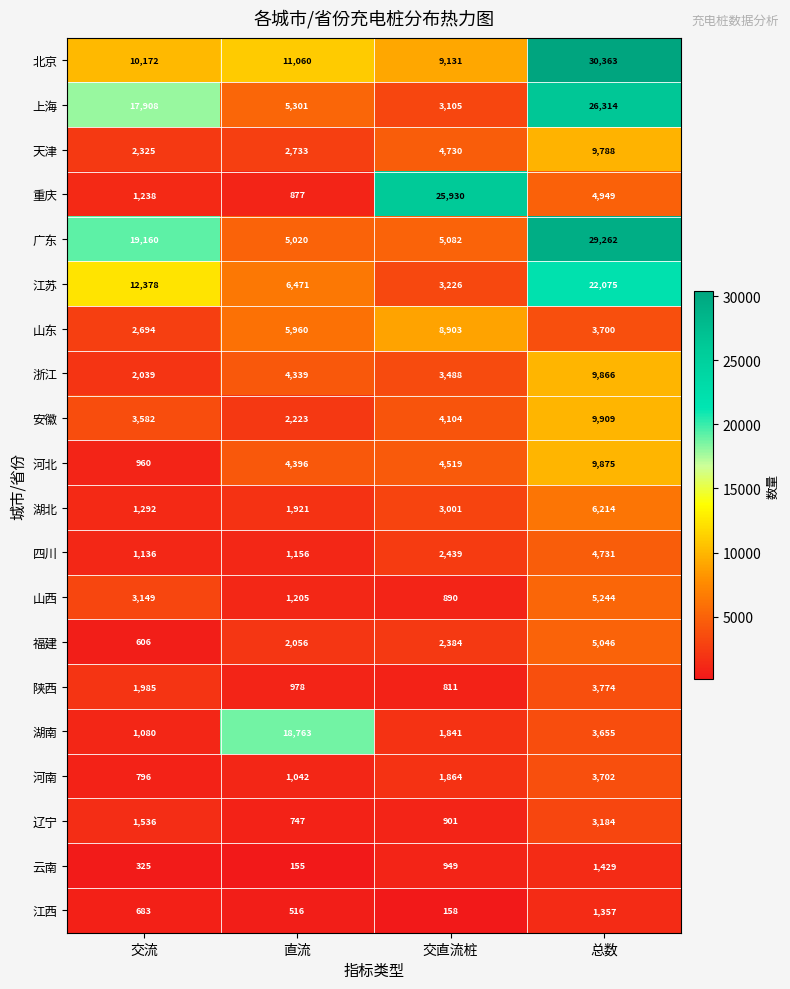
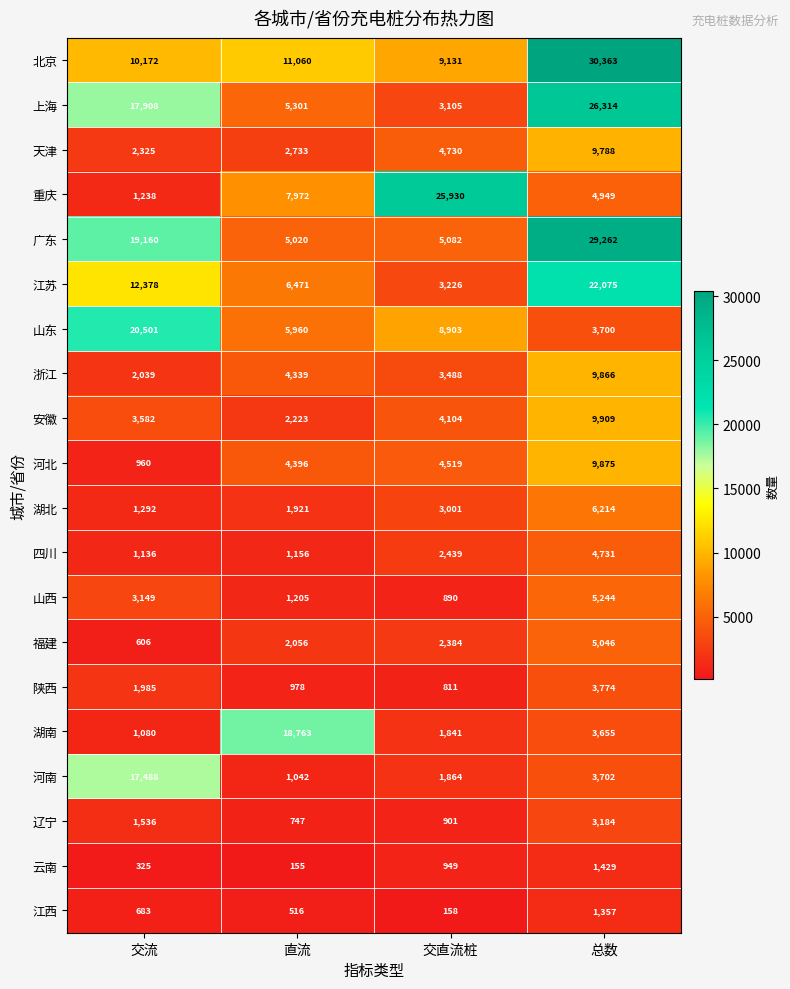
  {
    "北京": {
      "交流": "10,172",
      "直流": "11,060",
      "交直流桩": "9,131",
      "总数": "30,363"
    },
    "上海": {
      "交流": "17,908",
      "直流": "5,301",
      "交直流桩": "3,105",
      "总数": "26,314"
    },
    "天津": {
      "交流": "2,325",
      "直流": "2,733",
      "交直流桩": "4,730",
      "总数": "9,788"
    },
    "重庆": {
      "交流": "1,238",
-     "直流": "877",
+     "直流": "7,972",
      "交直流桩": "25,930",
      "总数": "4,949"
    },
    "广东": {
      "交流": "19,160",
      "直流": "5,020",
      "交直流桩": "5,082",
      "总数": "29,262"
    },
    "江苏": {
      "交流": "12,378",
      "直流": "6,471",
      "交直流桩": "3,226",
      "总数": "22,075"
    },
    "山东": {
-     "交流": "2,694",
+     "交流": "20,501",
      "直流": "5,960",
      "交直流桩": "8,903",
      "总数": "3,700"
    },
    "浙江": {
      "交流": "2,039",
      "直流": "4,339",
      "交直流桩": "3,488",
      "总数": "9,866"
    },
    "安徽": {
      "交流": "3,582",
      "直流": "2,223",
      "交直流桩": "4,104",
      "总数": "9,909"
    },
    "河北": {
      "交流": "960",
      "直流": "4,396",
      "交直流桩": "4,519",
      "总数": "9,875"
    },
    "湖北": {
      "交流": "1,292",
      "直流": "1,921",
      "交直流桩": "3,001",
      "总数": "6,214"
    },
    "四川": {
      "交流": "1,136",
      "直流": "1,156",
      "交直流桩": "2,439",
      "总数": "4,731"
    },
    "山西": {
      "交流": "3,149",
      "直流": "1,205",
      "交直流桩": "890",
      "总数": "5,244"
    },
    "福建": {
      "交流": "606",
      "直流": "2,056",
      "交直流桩": "2,384",
      "总数": "5,046"
    },
    "陕西": {
      "交流": "1,985",
      "直流": "978",
      "交直流桩": "811",
      "总数": "3,774"
    },
    "湖南": {
      "交流": "1,080",
      "直流": "18,763",
      "交直流桩": "1,841",
      "总数": "3,655"
    },
    "河南": {
-     "交流": "796",
+     "交流": "17,488",
      "直流": "1,042",
      "交直流桩": "1,864",
      "总数": "3,702"
    },
    "辽宁": {
      "交流": "1,536",
      "直流": "747",
      "交直流桩": "901",
      "总数": "3,184"
    },
    "云南": {
      "交流": "325",
      "直流": "155",
      "交直流桩": "949",
      "总数": "1,429"
    },
    "江西": {
      "交流": "683",
      "直流": "516",
      "交直流桩": "158",
      "总数": "1,357"
    }
  }
